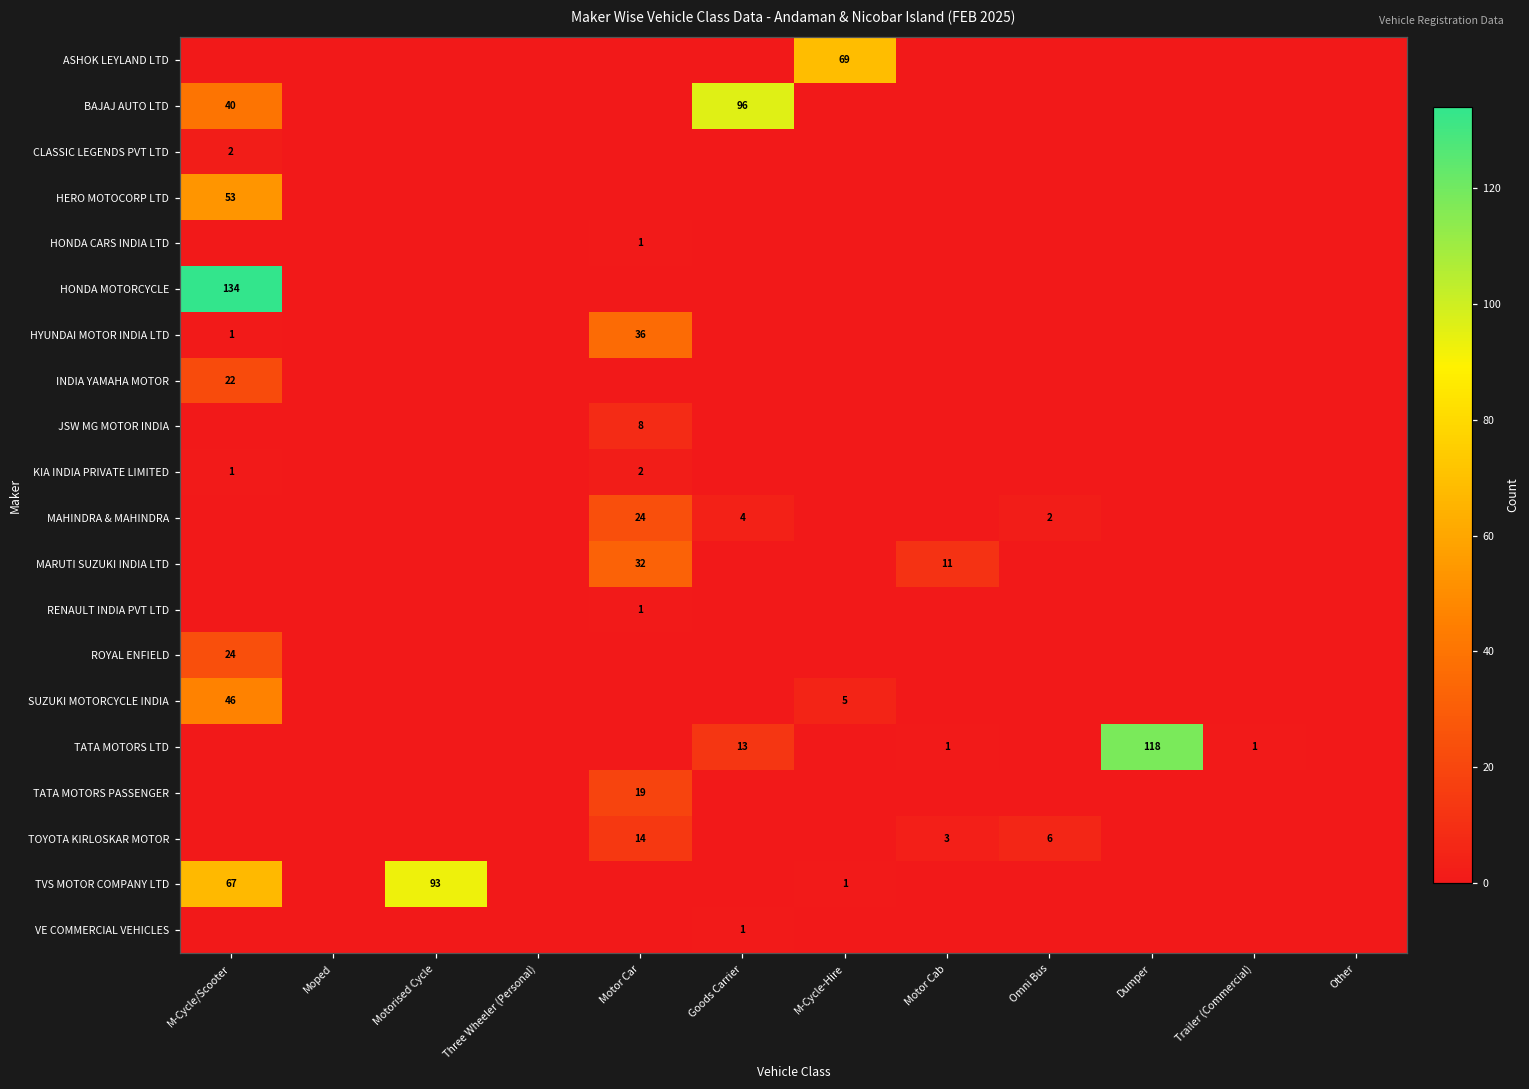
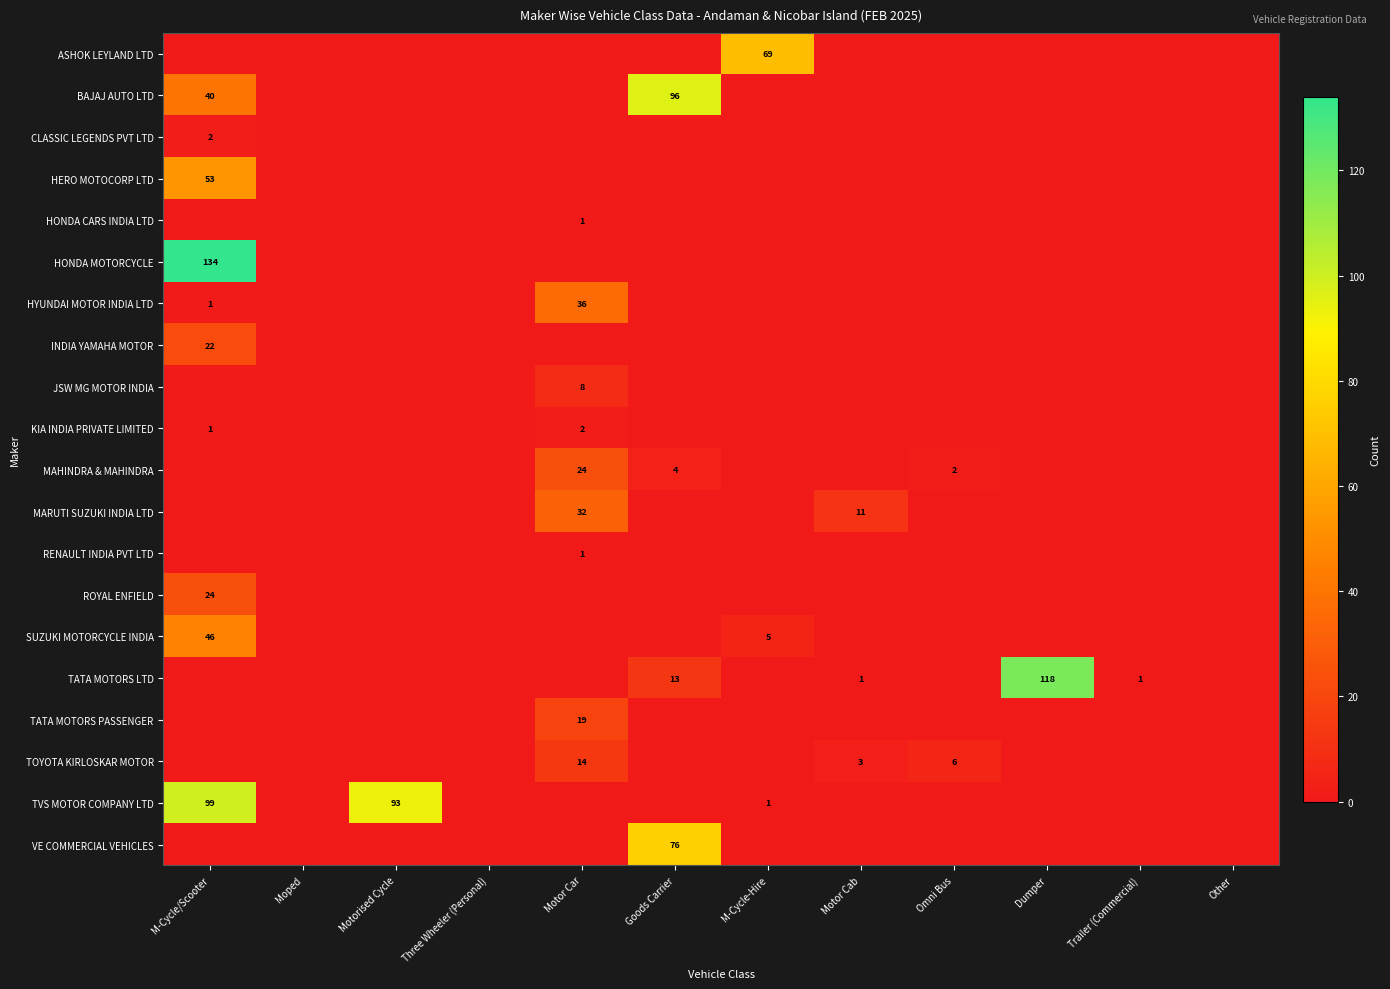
  {
    "ASHOK LEYLAND LTD": {
      "M-Cycle-Hire": 69
    },
    "BAJAJ AUTO LTD": {
      "M-Cycle/Scooter": 40,
      "Goods Carrier": 96
    },
    "CLASSIC LEGENDS PVT LTD": {
      "M-Cycle/Scooter": 2
    },
    "HERO MOTOCORP LTD": {
      "M-Cycle/Scooter": 53
    },
    "HONDA CARS INDIA LTD": {
      "Motor Car": 1
    },
    "HONDA MOTORCYCLE": {
      "M-Cycle/Scooter": 134
    },
    "HYUNDAI MOTOR INDIA LTD": {
      "M-Cycle/Scooter": 1,
      "Motor Car": 36
    },
    "INDIA YAMAHA MOTOR": {
      "M-Cycle/Scooter": 22
    },
    "JSW MG MOTOR INDIA": {
      "Motor Car": 8
    },
    "KIA INDIA PRIVATE LIMITED": {
      "M-Cycle/Scooter": 1,
      "Motor Car": 2
    },
    "MAHINDRA & MAHINDRA": {
      "Motor Car": 24,
      "Goods Carrier": 4,
      "Omni Bus": 2
    },
    "MARUTI SUZUKI INDIA LTD": {
      "Motor Car": 32,
      "Motor Cab": 11
    },
    "RENAULT INDIA PVT LTD": {
      "Motor Car": 1
    },
    "ROYAL ENFIELD": {
      "M-Cycle/Scooter": 24
    },
    "SUZUKI MOTORCYCLE INDIA": {
      "M-Cycle/Scooter": 46,
      "M-Cycle-Hire": 5
    },
    "TATA MOTORS LTD": {
      "Goods Carrier": 13,
      "Motor Cab": 1,
      "Dumper": 118,
      "Trailer (Commercial)": 1
    },
    "TATA MOTORS PASSENGER": {
      "Motor Car": 19
    },
    "TOYOTA KIRLOSKAR MOTOR": {
      "Motor Car": 14,
      "Motor Cab": 3,
      "Omni Bus": 6
    },
    "TVS MOTOR COMPANY LTD": {
-     "M-Cycle/Scooter": 67,
+     "M-Cycle/Scooter": 99,
      "Motorised Cycle": 93,
      "M-Cycle-Hire": 1
    },
    "VE COMMERCIAL VEHICLES": {
-     "Goods Carrier": 1
+     "Goods Carrier": 76
    }
  }
